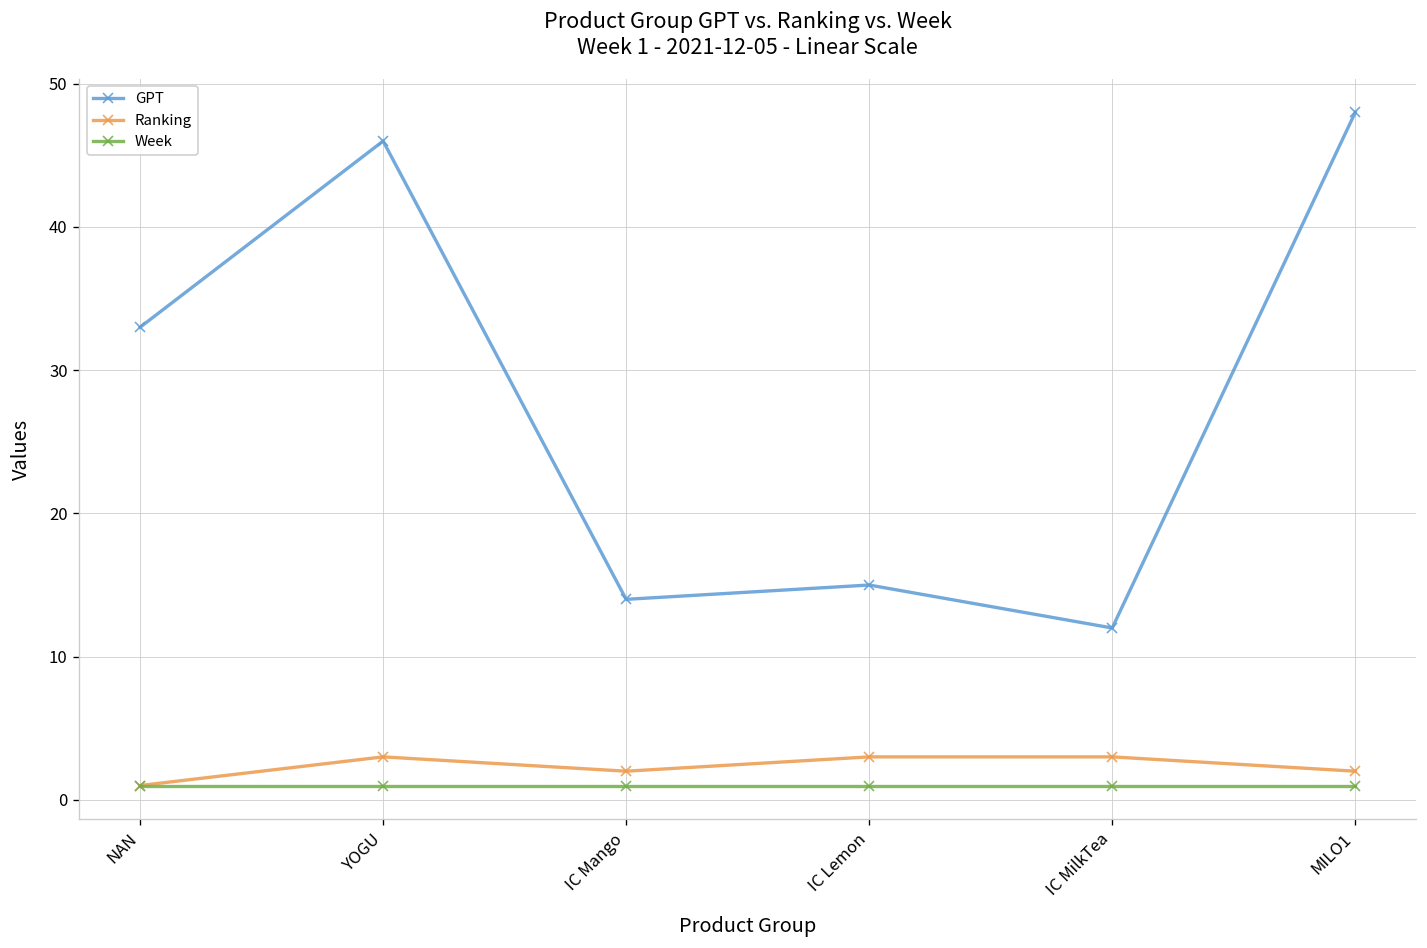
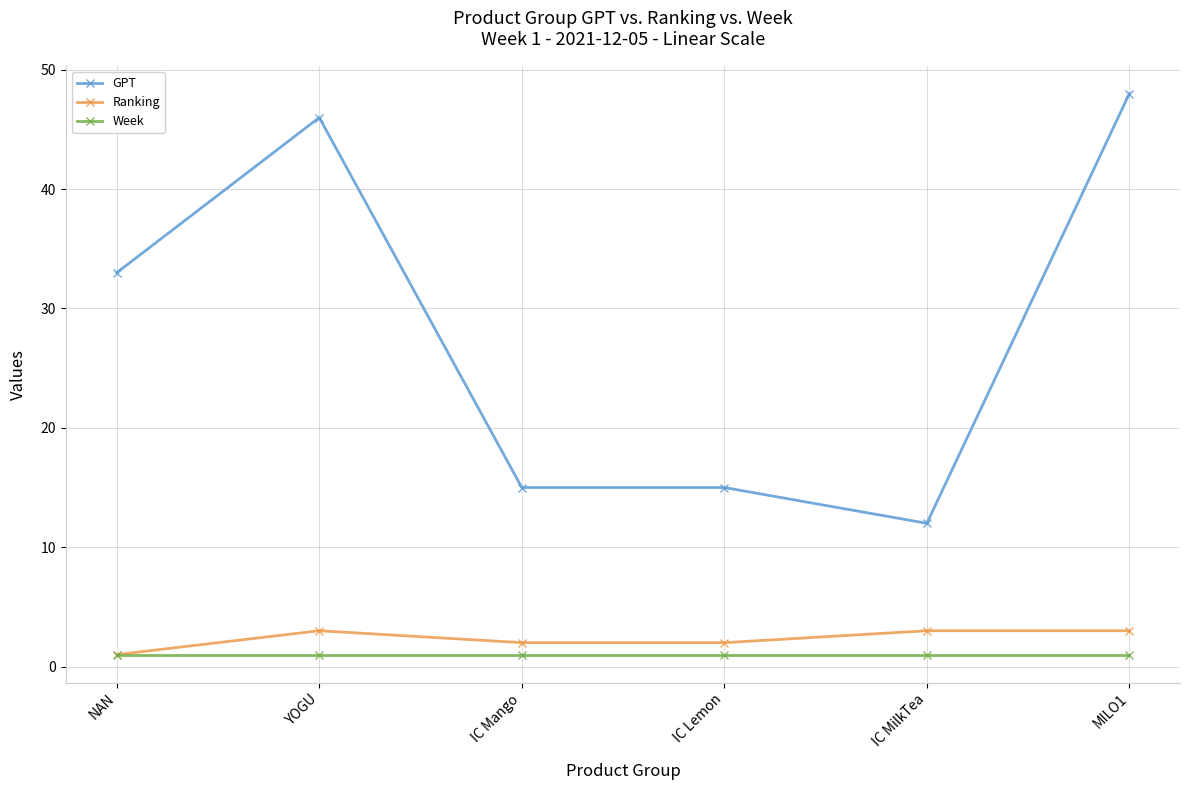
  {
    "GPT": {
      "NAN": 33,
      "YOGU": 46,
-     "IC Mango": 14,
+     "IC Mango": 15,
      "IC Lemon": 15,
      "IC MilkTea": 12,
      "MILO1": 48
    },
    "Ranking": {
      "YOGU": 3,
      "IC Mango": 2,
-     "IC Lemon": 3,
+     "IC Lemon": 2,
      "IC MilkTea": 3,
-     "MILO1": 2
+     "MILO1": 3
    },
    "Week": {
      "YOGU": 1,
      "IC Mango": 1,
      "IC Lemon": 1,
      "IC MilkTea": 1,
      "MILO1": 1
    }
  }
